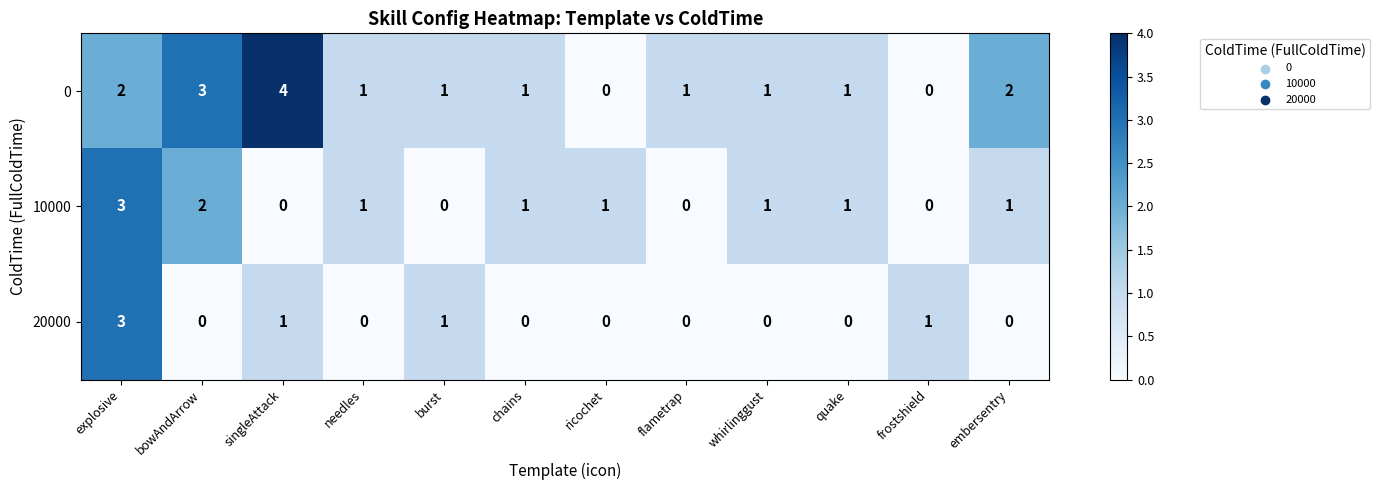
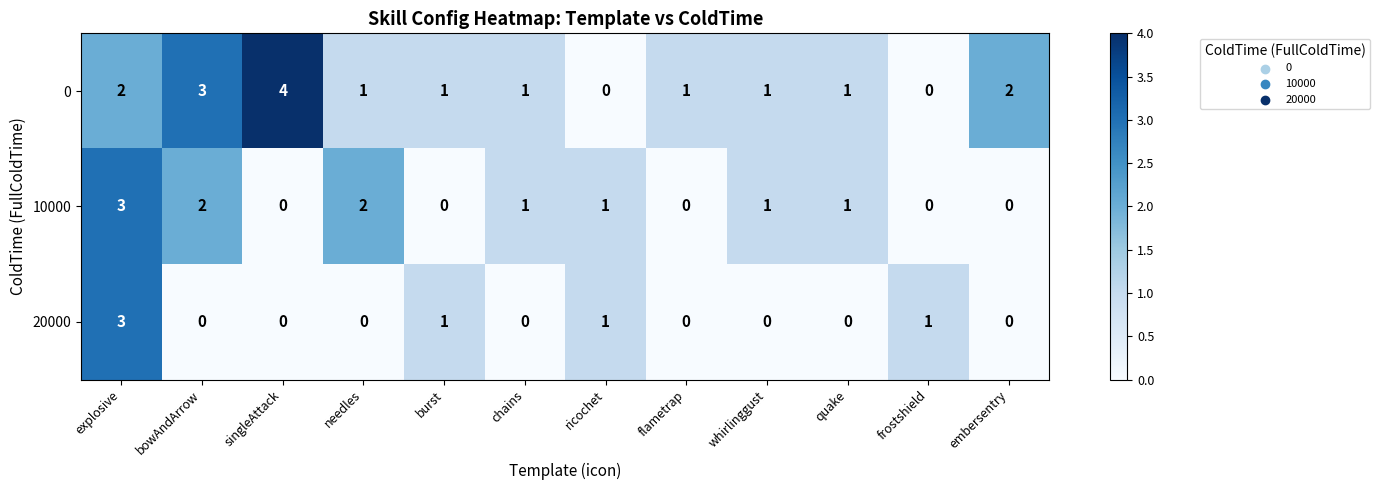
  {
    "0": {
      "explosive": 2,
      "bowAndArrow": 3,
      "singleAttack": 4,
      "needles": 1,
      "burst": 1,
      "chains": 1,
      "ricochet": 0,
      "flametrap": 1,
      "whirlinggust": 1,
      "quake": 1,
      "frostshield": 0,
      "embersentry": 2
    },
    "10000": {
      "explosive": 3,
      "bowAndArrow": 2,
      "singleAttack": 0,
-     "needles": 1,
+     "needles": 2,
      "burst": 0,
      "chains": 1,
      "ricochet": 1,
      "flametrap": 0,
      "whirlinggust": 1,
      "quake": 1,
      "frostshield": 0,
-     "embersentry": 1
+     "embersentry": 0
    },
    "20000": {
      "explosive": 3,
      "bowAndArrow": 0,
-     "singleAttack": 1,
+     "singleAttack": 0,
      "needles": 0,
      "burst": 1,
      "chains": 0,
-     "ricochet": 0,
+     "ricochet": 1,
      "flametrap": 0,
      "whirlinggust": 0,
      "quake": 0,
      "frostshield": 1,
      "embersentry": 0
    }
  }
